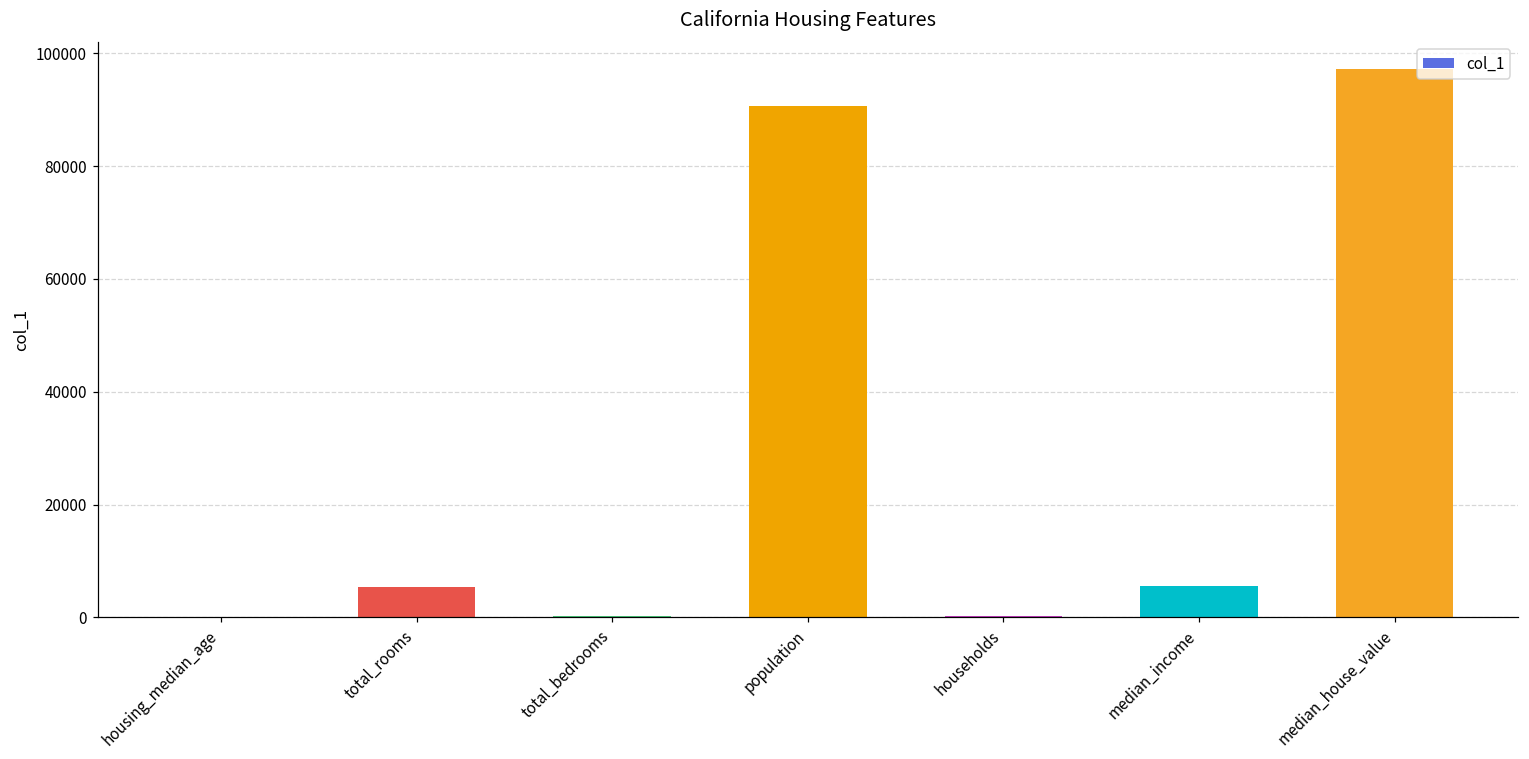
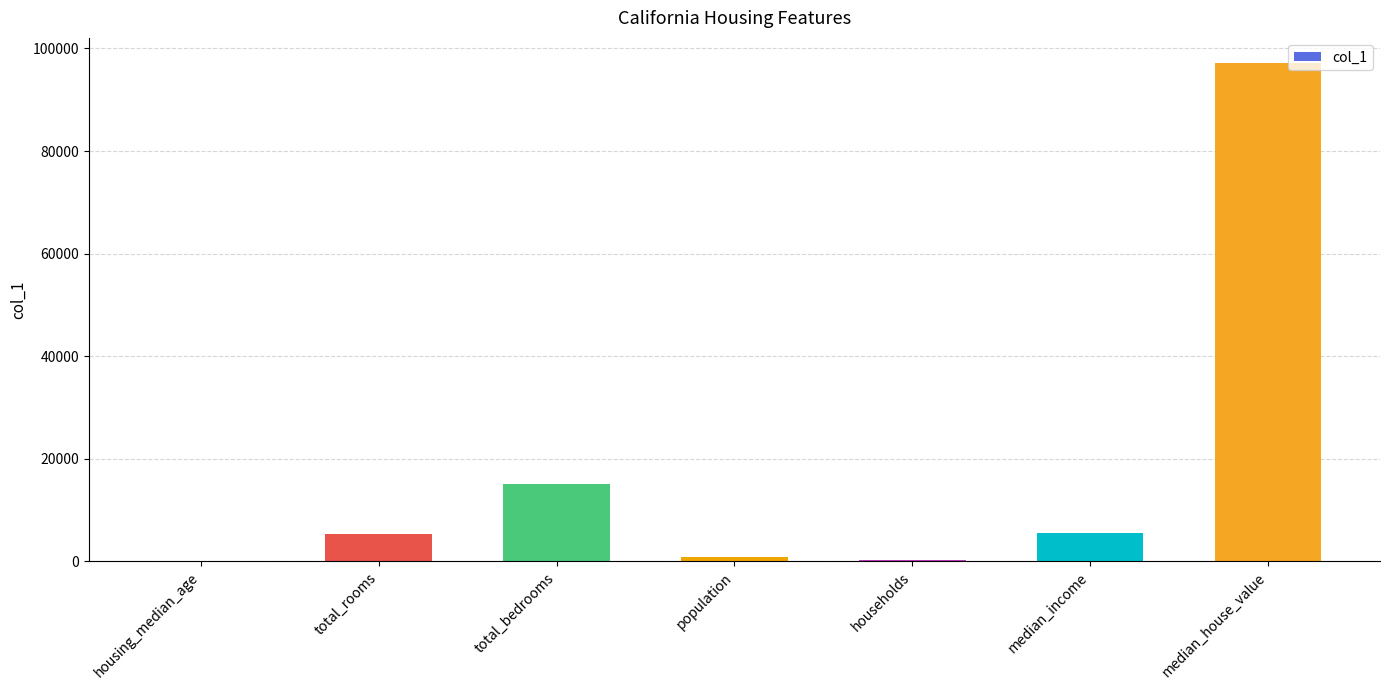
  {
    "total_rooms": 5000,
-   "total_bedrooms": 0,
-   "population": 91000,
+   "total_bedrooms": 15000,
+   "population": 1000,
    "median_income": 6000,
    "median_house_value": 97000
  }
